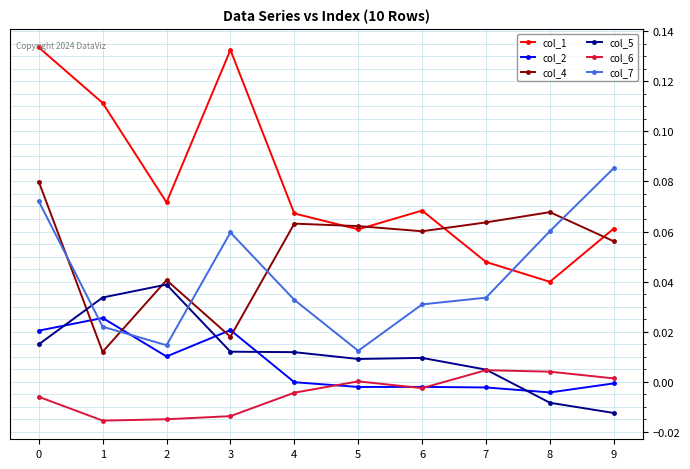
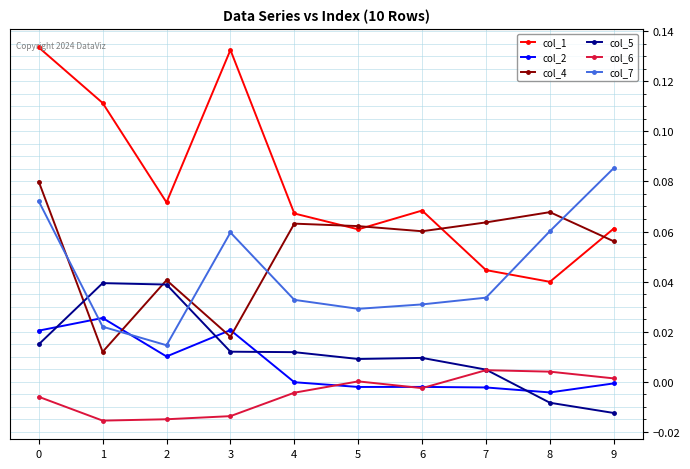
  {
    "col_1": {
      "1": 0.111,
      "2": 0.072,
      "3": 0.132,
      "4": 0.067,
      "5": 0.061,
      "6": 0.068,
-     "7": 0.048,
+     "7": 0.045,
      "8": 0.040,
      "9": 0.061
    },
    "col_2": {
      "0": 0.020,
      "1": 0.025,
      "2": 0.010,
      "3": 0.021,
      "4": 0.000,
      "5": -0.002,
      "7": -0.002,
      "8": -0.004,
      "9": -0.001
    },
    "col_4": {
      "0": 0.080,
      "1": 0.012,
      "2": 0.041,
      "3": 0.018,
      "4": 0.063,
      "5": 0.062,
      "6": 0.060,
      "7": 0.064,
      "8": 0.068,
      "9": 0.056
    },
    "col_5": {
      "0": 0.015,
-     "1": 0.034,
+     "1": 0.039,
      "2": 0.039,
      "3": 0.012,
      "4": 0.012,
      "5": 0.009,
      "6": 0.010,
      "8": -0.008,
      "9": -0.012
    },
    "col_6": {
      "0": -0.006,
      "1": -0.015,
      "2": -0.015,
      "3": -0.014,
      "4": -0.004,
      "5": 0.000,
      "8": 0.004,
      "9": 0.001
    },
    "col_7": {
      "0": 0.072,
      "1": 0.022,
      "2": 0.015,
      "3": 0.060,
      "4": 0.033,
-     "5": 0.012,
+     "5": 0.029,
      "6": 0.031,
      "7": 0.034,
      "8": 0.060,
      "9": 0.085
    }
  }
